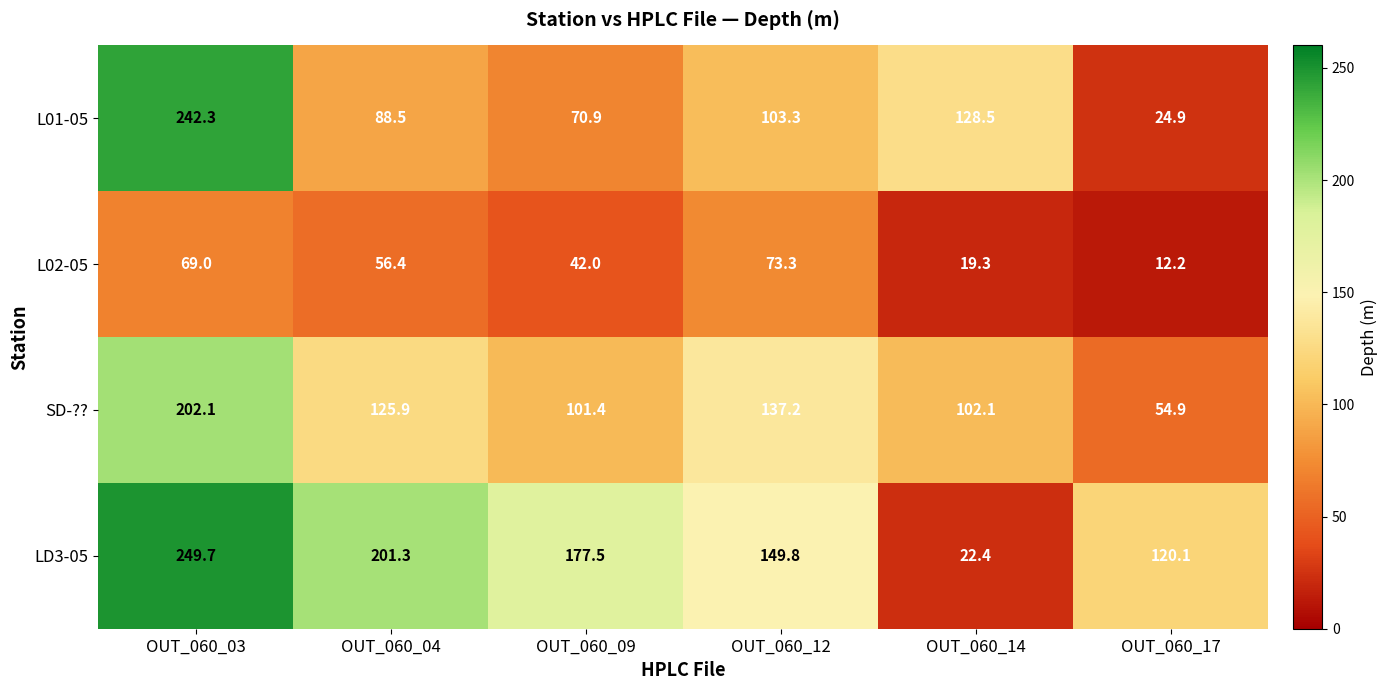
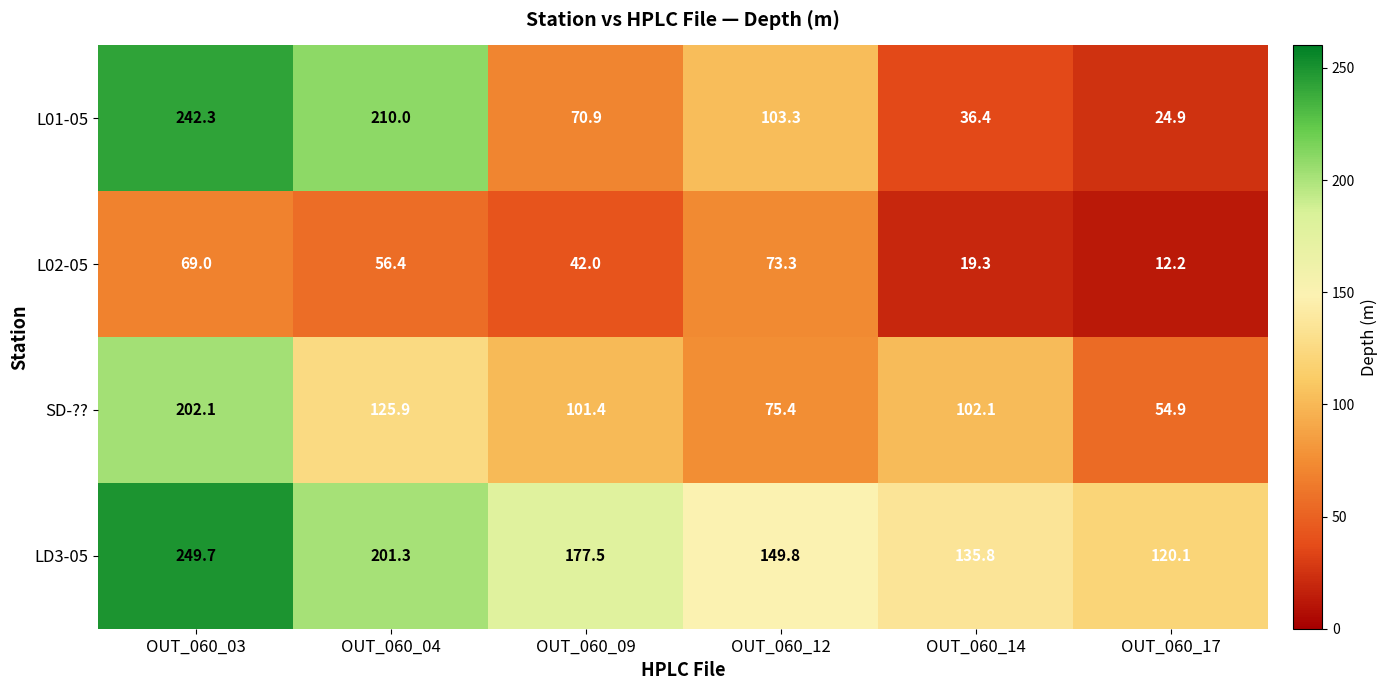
  {
    "L01-05": {
      "OUT_060_03": 242.3,
-     "OUT_060_04": 88.5,
+     "OUT_060_04": 210.0,
      "OUT_060_09": 70.9,
      "OUT_060_12": 103.3,
-     "OUT_060_14": 128.5,
+     "OUT_060_14": 36.4,
      "OUT_060_17": 24.9
    },
    "L02-05": {
      "OUT_060_03": 69.0,
      "OUT_060_04": 56.4,
      "OUT_060_09": 42.0,
      "OUT_060_12": 73.3,
      "OUT_060_14": 19.3,
      "OUT_060_17": 12.2
    },
    "SD-??": {
      "OUT_060_03": 202.1,
      "OUT_060_04": 125.9,
      "OUT_060_09": 101.4,
-     "OUT_060_12": 137.2,
+     "OUT_060_12": 75.4,
      "OUT_060_14": 102.1,
      "OUT_060_17": 54.9
    },
    "LD3-05": {
      "OUT_060_03": 249.7,
      "OUT_060_04": 201.3,
      "OUT_060_09": 177.5,
      "OUT_060_12": 149.8,
-     "OUT_060_14": 22.4,
+     "OUT_060_14": 135.8,
      "OUT_060_17": 120.1
    }
  }
